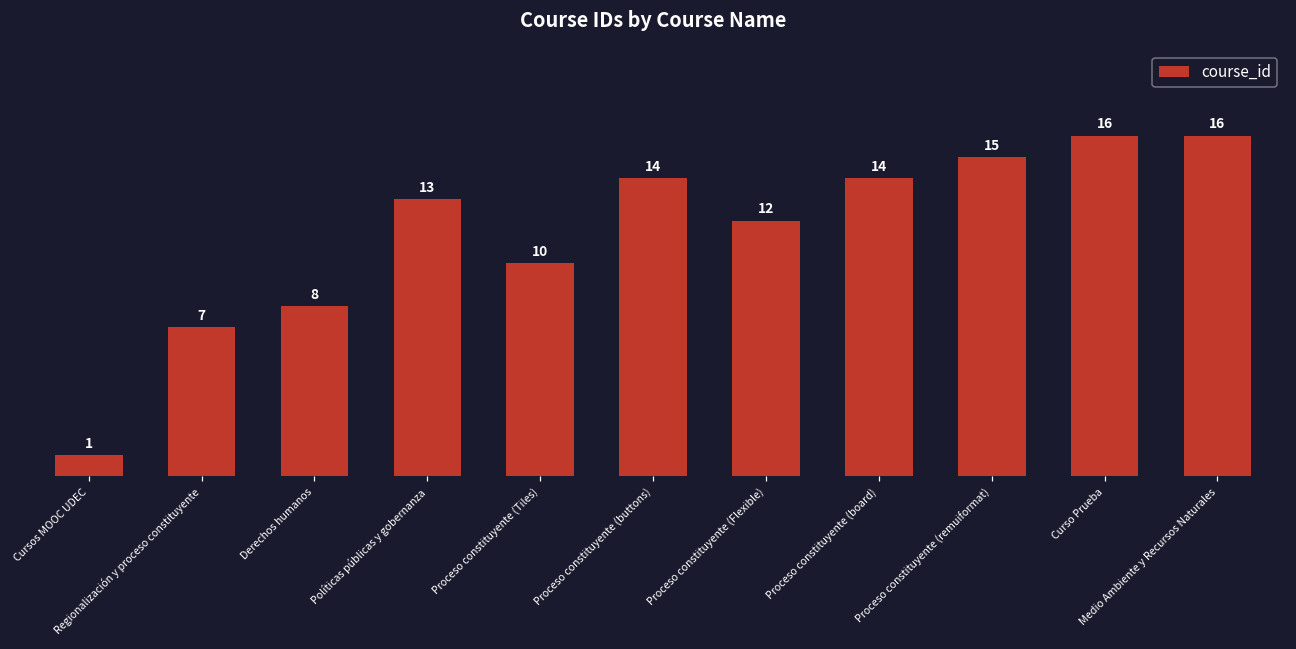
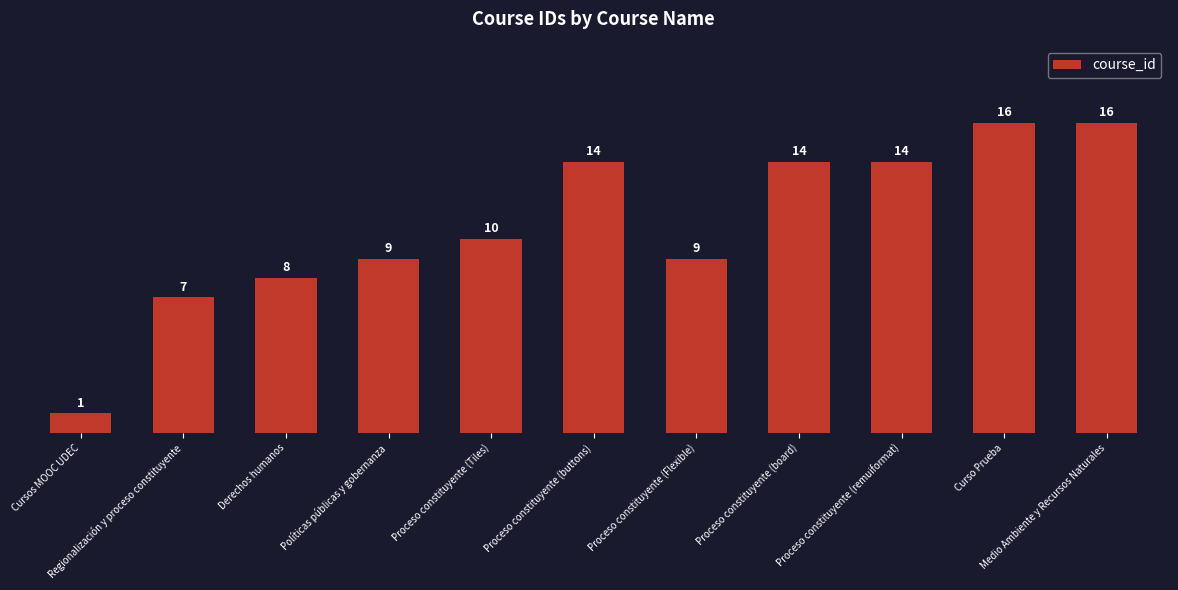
  {
    "Cursos MOOC UDEC": 1,
    "Regionalización y proceso constituyente": 7,
    "Derechos humanos": 8,
-   "Políticas públicas y gobernanza": 13,
+   "Políticas públicas y gobernanza": 9,
    "Proceso constituyente (Tiles)": 10,
    "Proceso constituyente (buttons)": 14,
-   "Proceso constituyente (Flexible)": 12,
+   "Proceso constituyente (Flexible)": 9,
    "Proceso constituyente (board)": 14,
-   "Proceso constituyente (remuiformat)": 15,
+   "Proceso constituyente (remuiformat)": 14,
    "Curso Prueba": 16,
    "Medio Ambiente y Recursos Naturales": 16
  }
